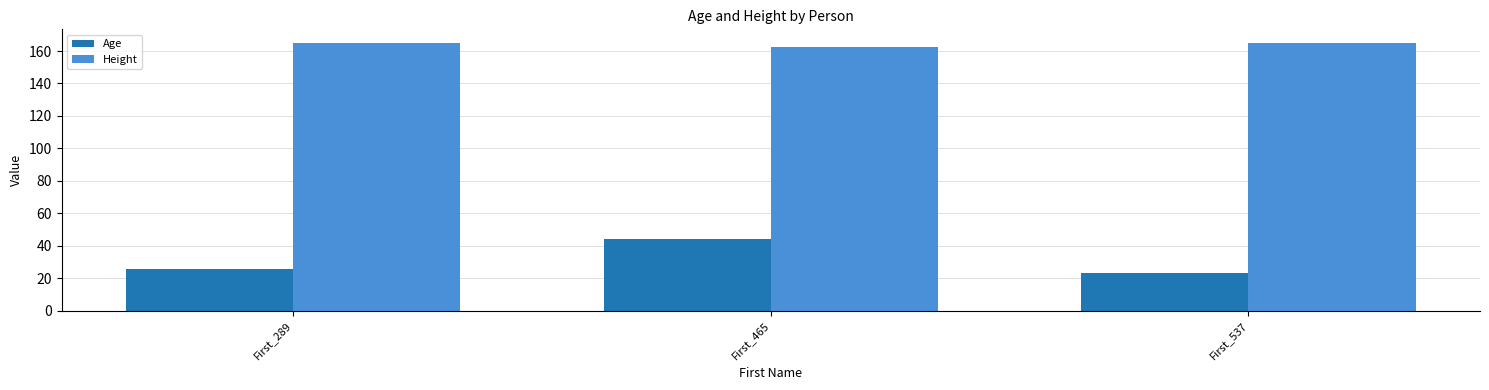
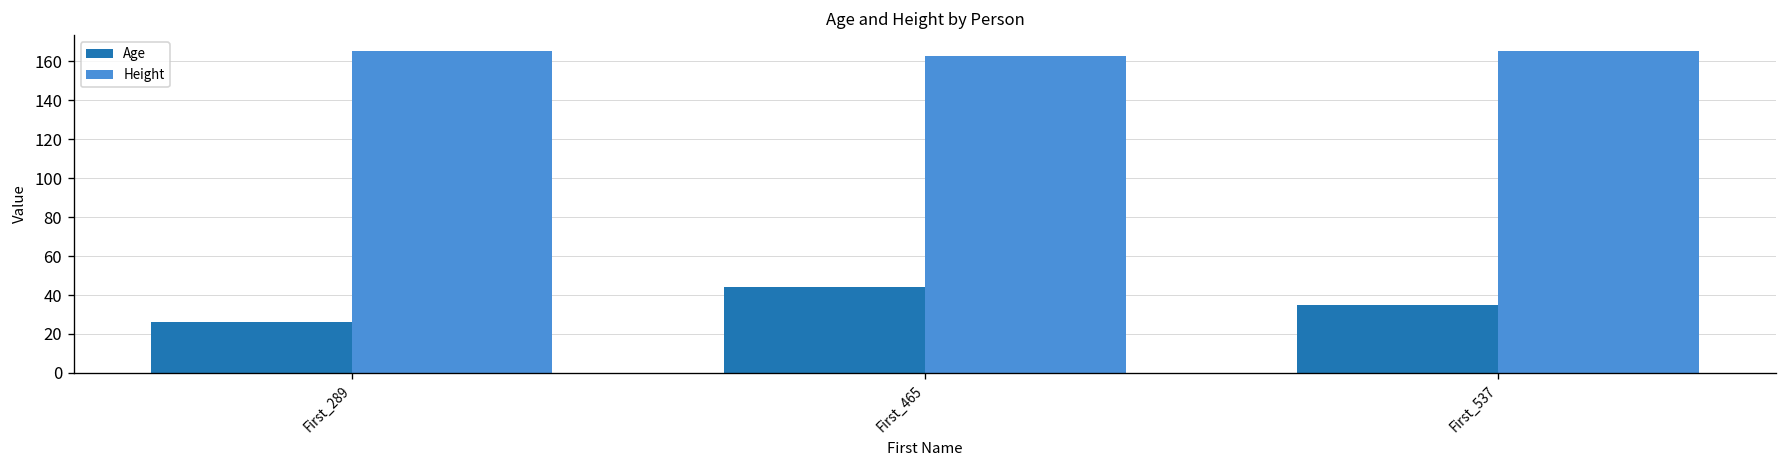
  {
    "Age": {
      "First_289": 26,
      "First_465": 44,
-     "First_537": 23
+     "First_537": 35
    },
    "Height": {
      "First_289": 165,
      "First_465": 163,
      "First_537": 165
    }
  }
